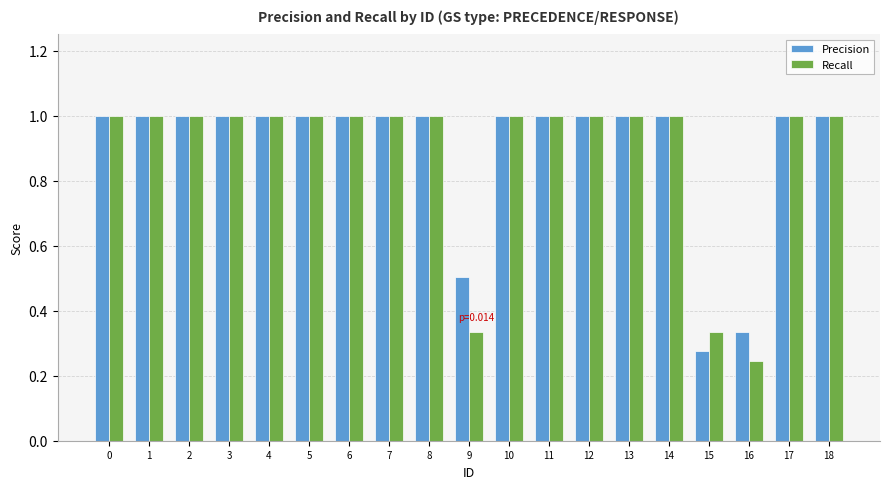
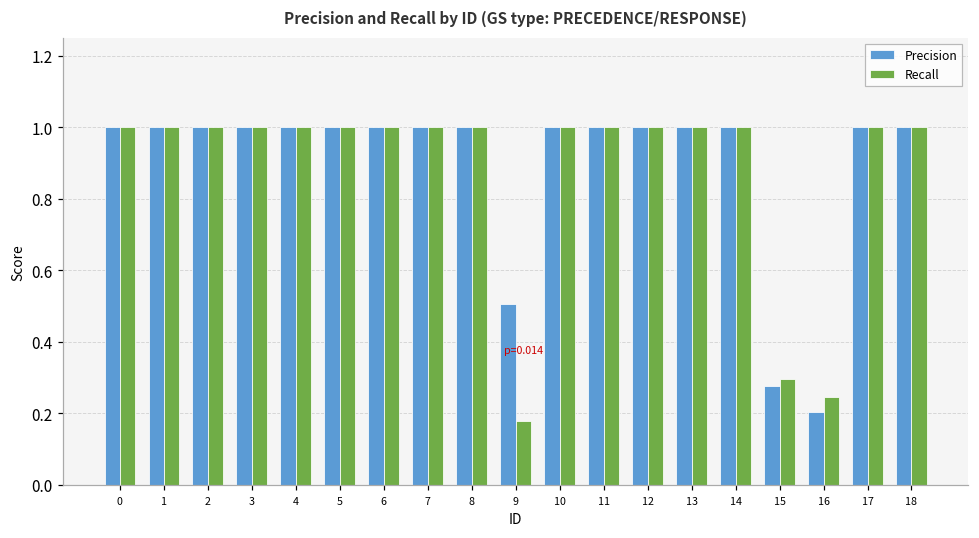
  {
    "Precision": {
      "0": 1.00,
      "1": 1.00,
      "2": 1.00,
      "3": 1.00,
      "4": 1.00,
      "5": 1.00,
      "6": 1.00,
      "7": 1.00,
      "8": 1.00,
      "9": 0.50,
      "10": 1.00,
      "11": 1.00,
      "12": 1.00,
      "13": 1.00,
      "14": 1.00,
      "15": 0.28,
-     "16": 0.33,
+     "16": 0.20,
      "17": 1.00,
      "18": 1.00
    },
    "Recall": {
      "0": 1.00,
      "1": 1.00,
      "2": 1.00,
      "3": 1.00,
      "4": 1.00,
      "5": 1.00,
      "6": 1.00,
      "7": 1.00,
      "8": 1.00,
-     "9": 0.33,
+     "9": 0.18,
      "10": 1.00,
      "11": 1.00,
      "12": 1.00,
      "13": 1.00,
      "14": 1.00,
-     "15": 0.33,
+     "15": 0.30,
      "16": 0.25,
      "17": 1.00,
      "18": 1.00
    }
  }
